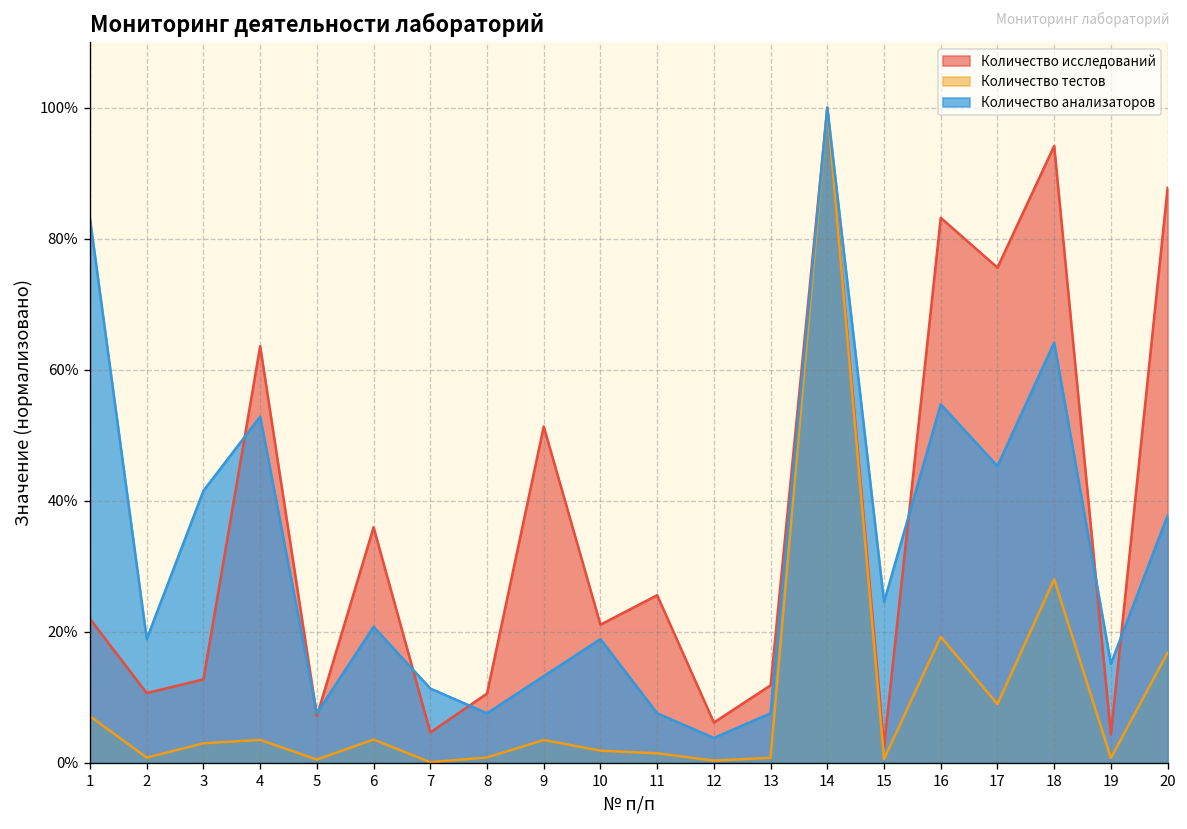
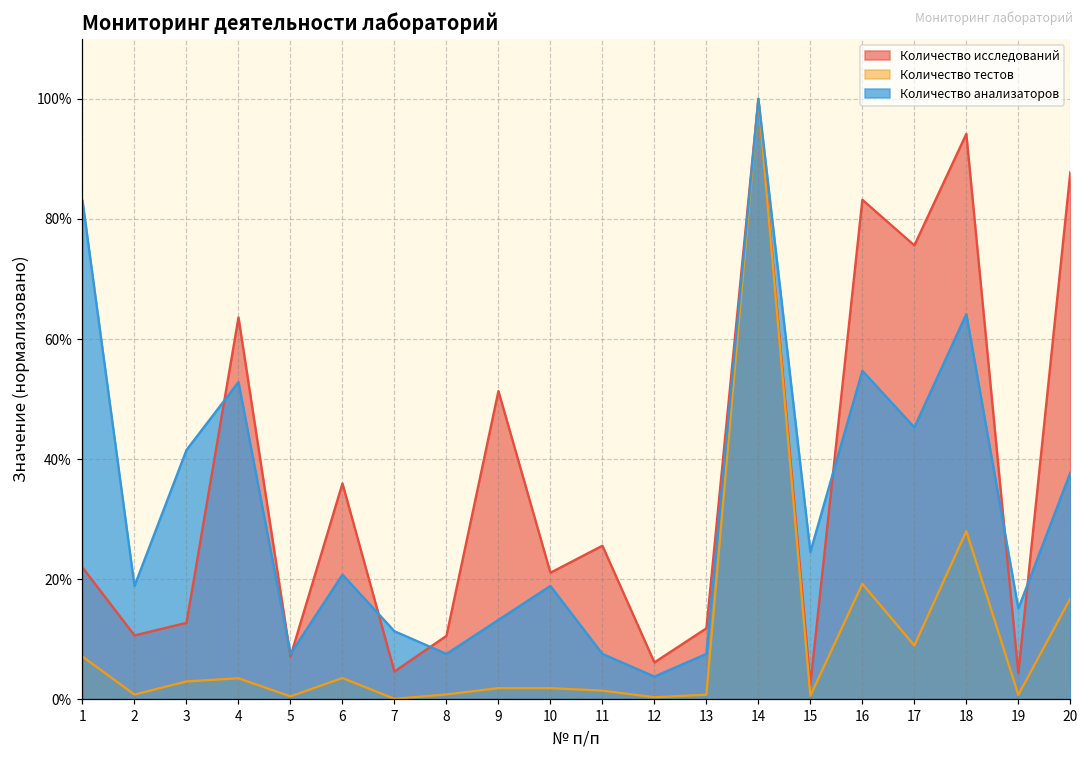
  {
    "Количество исследований": {
      "1": "22%",
      "2": "11%",
      "3": "13%",
      "4": "64%",
      "6": "36%",
      "7": "5%",
      "8": "11%",
      "9": "51%",
      "10": "21%",
      "11": "26%",
      "12": "6%",
      "13": "12%",
      "15": "2%",
      "16": "83%",
      "17": "76%",
      "18": "94%",
      "19": "4%",
      "20": "88%"
    },
    "Количество тестов": {
      "1": "7%",
      "2": "1%",
      "3": "3%",
      "4": "3%",
      "5": "0%",
      "6": "4%",
      "7": "0%",
      "8": "1%",
-     "9": "3%",
+     "9": "2%",
      "10": "2%",
      "11": "1%",
      "12": "0%",
      "13": "1%",
      "15": "1%",
      "16": "19%",
      "17": "9%",
      "18": "28%",
      "19": "1%",
      "20": "17%"
    },
    "Количество анализаторов": {
      "1": "83%",
      "2": "19%",
      "3": "42%",
      "4": "53%",
      "6": "21%",
      "7": "11%",
      "8": "8%",
      "9": "13%",
      "10": "19%",
      "11": "8%",
      "12": "4%",
      "13": "8%",
      "15": "25%",
      "16": "55%",
      "17": "45%",
      "18": "64%",
      "19": "15%",
      "20": "38%"
    }
  }
